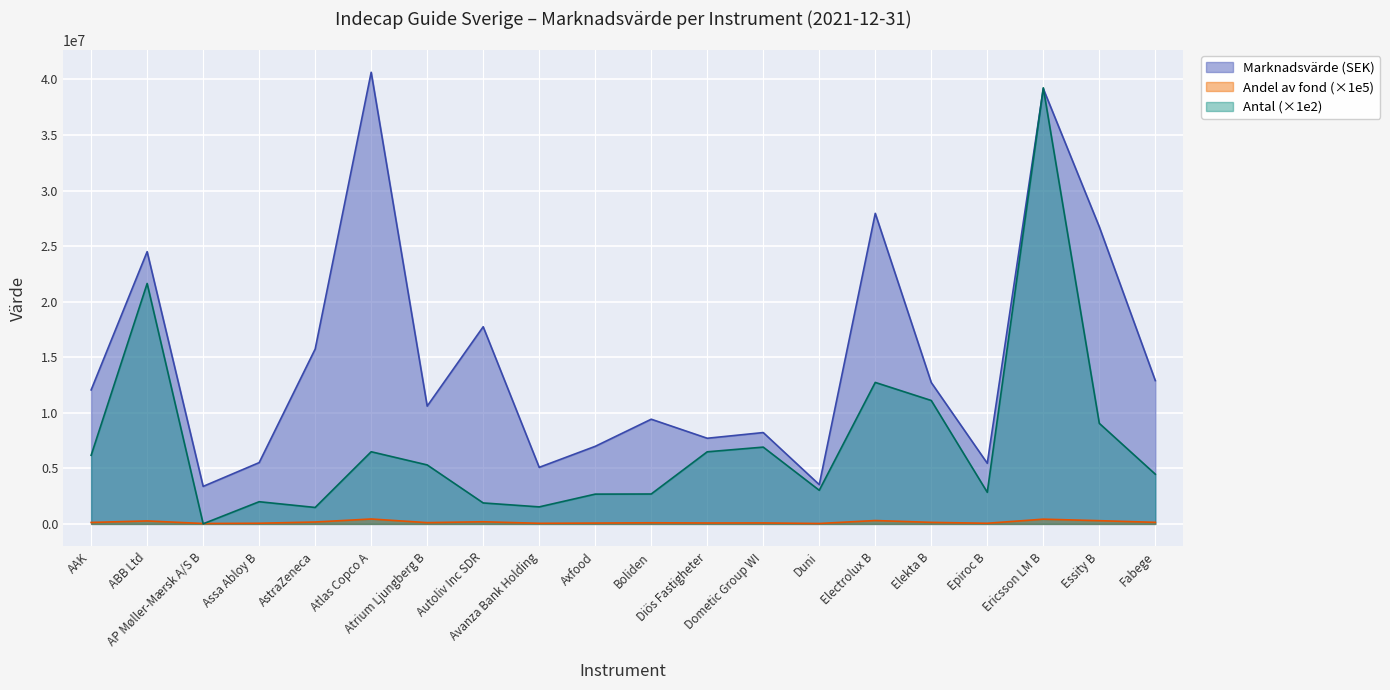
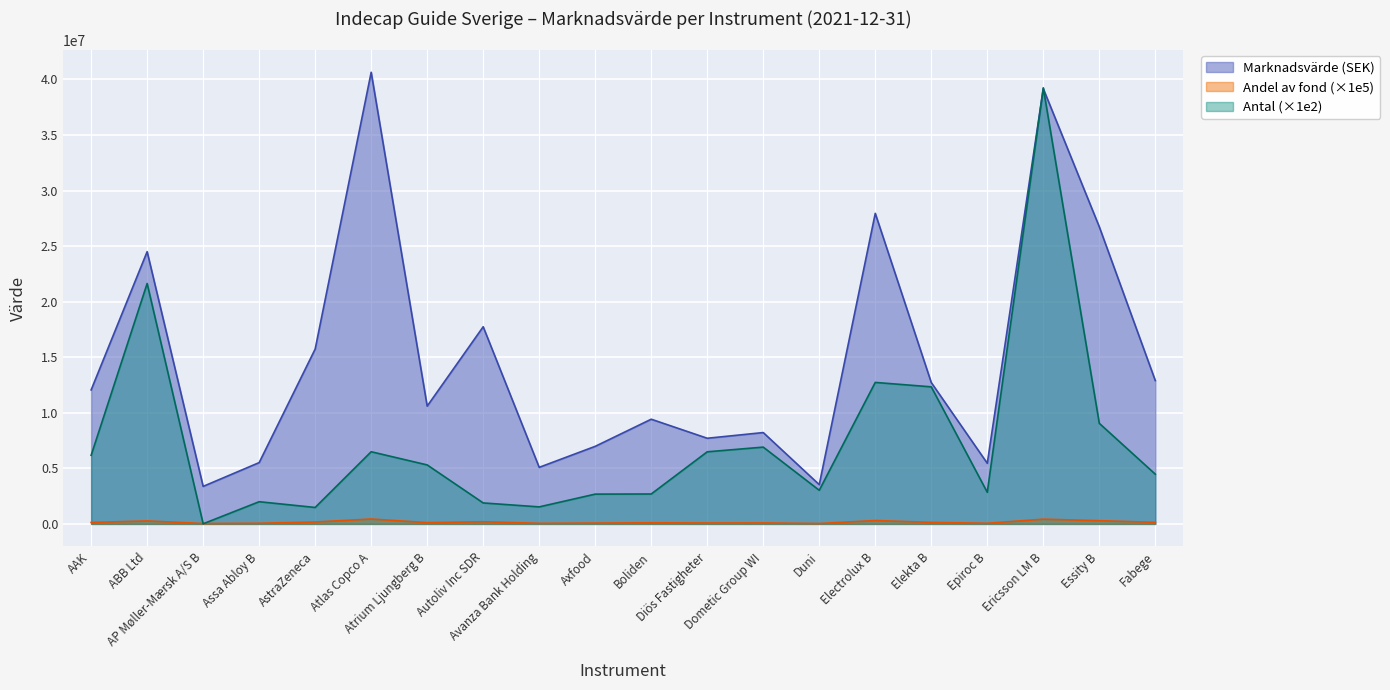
  {
    "Marknadsvärde (SEK)": {
      "AAK": 12100000,
      "ABB Ltd": 24500000,
      "AP Møller-Mærsk A/S B": 3400000,
      "Assa Abloy B": 5500000,
      "AstraZeneca": 15700000,
      "Atlas Copco A": 40600000,
      "Atrium Ljungberg B": 10600000,
      "Autoliv Inc SDR": 17700000,
      "Avanza Bank Holding": 5100000,
      "Axfood": 7000000,
      "Boliden": 9400000,
      "Diös Fastigheter": 7700000,
      "Dometic Group WI": 8200000,
      "Duni": 3500000,
      "Electrolux B": 27900000,
      "Elekta B": 12700000,
      "Epiroc B": 5500000,
      "Essity B": 26700000,
      "Fabege": 12900000
    },
    "Andel av fond (×1e5)": {
      "AAK": 100000,
      "ABB Ltd": 300000,
      "Assa Abloy B": 100000,
      "AstraZeneca": 200000,
      "Atlas Copco A": 400000,
      "Atrium Ljungberg B": 100000,
      "Autoliv Inc SDR": 200000,
      "Avanza Bank Holding": 100000,
      "Axfood": 100000,
      "Boliden": 100000,
      "Diös Fastigheter": 100000,
      "Dometic Group WI": 100000,
      "Duni": 0,
      "Electrolux B": 300000,
      "Elekta B": 100000,
      "Epiroc B": 100000,
      "Ericsson LM B": 400000,
      "Essity B": 300000,
      "Fabege": 100000
    },
    "Antal (×1e2)": {
      "AAK": 6200000,
      "ABB Ltd": 21600000,
      "Assa Abloy B": 2000000,
      "AstraZeneca": 1500000,
      "Atlas Copco A": 6500000,
      "Atrium Ljungberg B": 5300000,
      "Autoliv Inc SDR": 1900000,
      "Avanza Bank Holding": 1500000,
      "Axfood": 2700000,
      "Boliden": 2700000,
      "Diös Fastigheter": 6500000,
      "Dometic Group WI": 6900000,
      "Duni": 3000000,
      "Electrolux B": 12700000,
-     "Elekta B": 11100000,
+     "Elekta B": 12300000,
      "Epiroc B": 2800000,
      "Essity B": 9100000,
      "Fabege": 4500000
    }
  }
